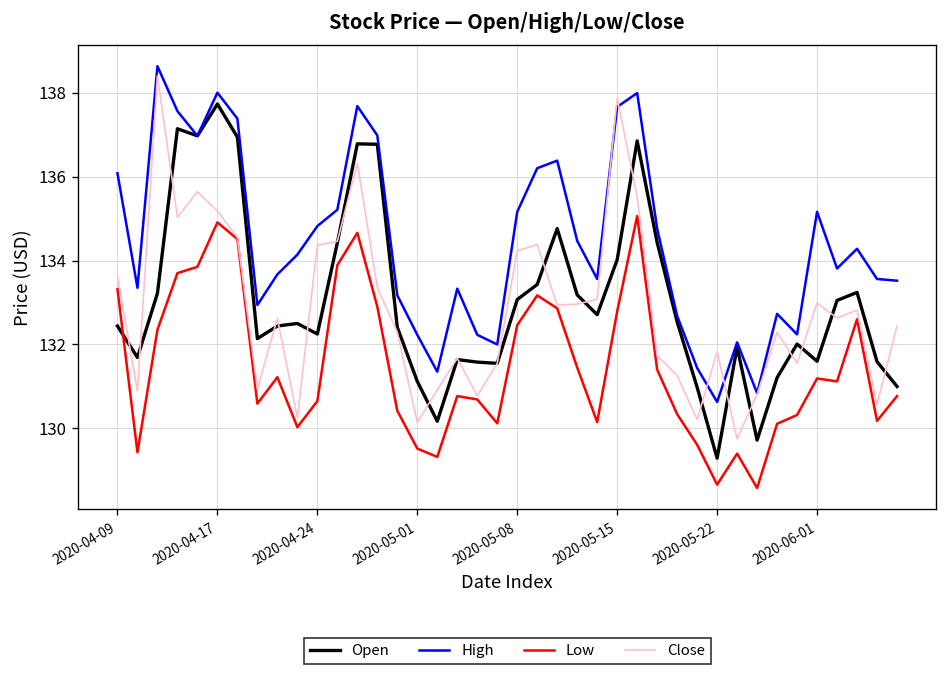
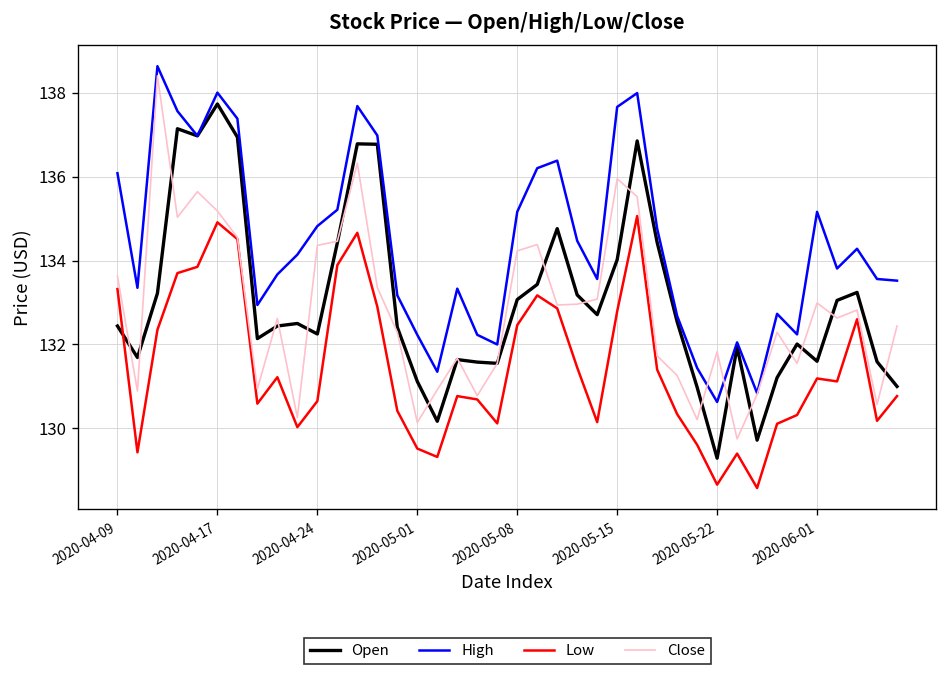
  {
    "Open": {
      "2020-04-09": 132.4,
      "2020-04-17": 137.7,
      "2020-04-24": 132.3,
      "2020-05-01": 131.1,
      "2020-05-08": 133.1,
      "2020-05-15": 134.0,
      "2020-05-22": 129.3,
      "2020-06-01": 131.6
    },
    "High": {
      "2020-04-09": 136.1,
      "2020-04-17": 138.0,
      "2020-04-24": 134.8,
      "2020-05-01": 132.2,
      "2020-05-08": 135.2,
      "2020-05-15": 137.7,
      "2020-05-22": 130.6,
      "2020-06-01": 135.2
    },
    "Low": {
      "2020-04-09": 133.3,
      "2020-04-17": 134.9,
      "2020-04-24": 130.7,
      "2020-05-01": 129.5,
      "2020-05-08": 132.5,
      "2020-05-15": 132.8,
      "2020-05-22": 128.7,
      "2020-06-01": 131.2
    },
    "Close": {
      "2020-04-09": 133.6,
      "2020-04-17": 135.2,
      "2020-04-24": 134.4,
      "2020-05-01": 130.1,
      "2020-05-08": 134.2,
-     "2020-05-15": 137.9,
+     "2020-05-15": 136.0,
      "2020-05-22": 131.8,
      "2020-06-01": 133.0
    }
  }
